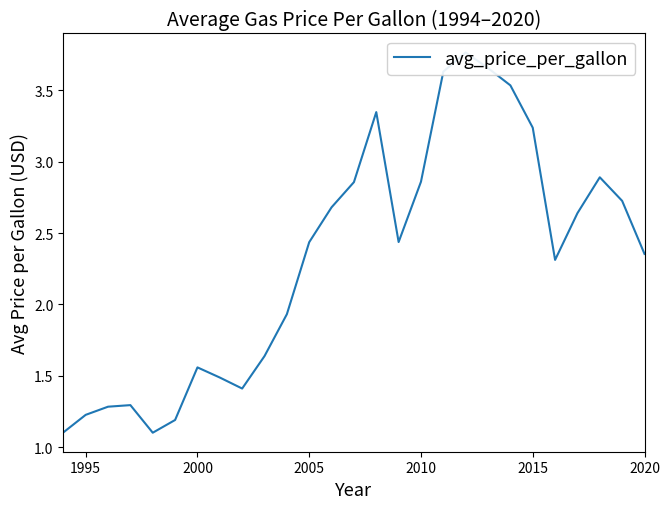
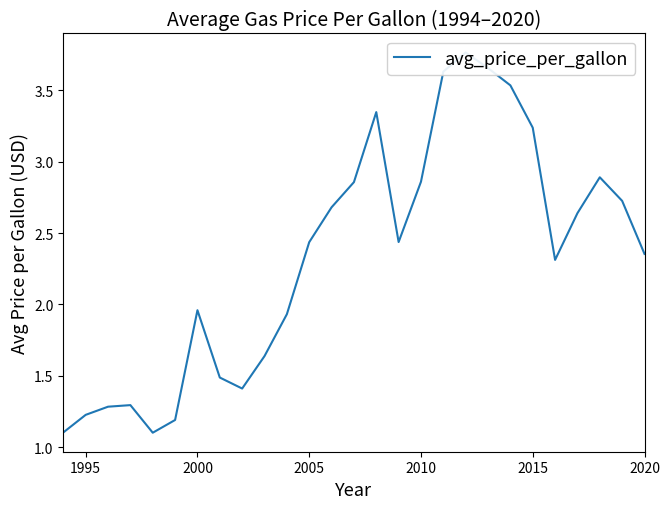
  {
    "1995": 1.23,
-   "2000": 1.56,
+   "2000": 1.96,
    "2005": 2.44,
    "2010": 2.86,
    "2015": 3.24,
    "2020": 2.35
  }
